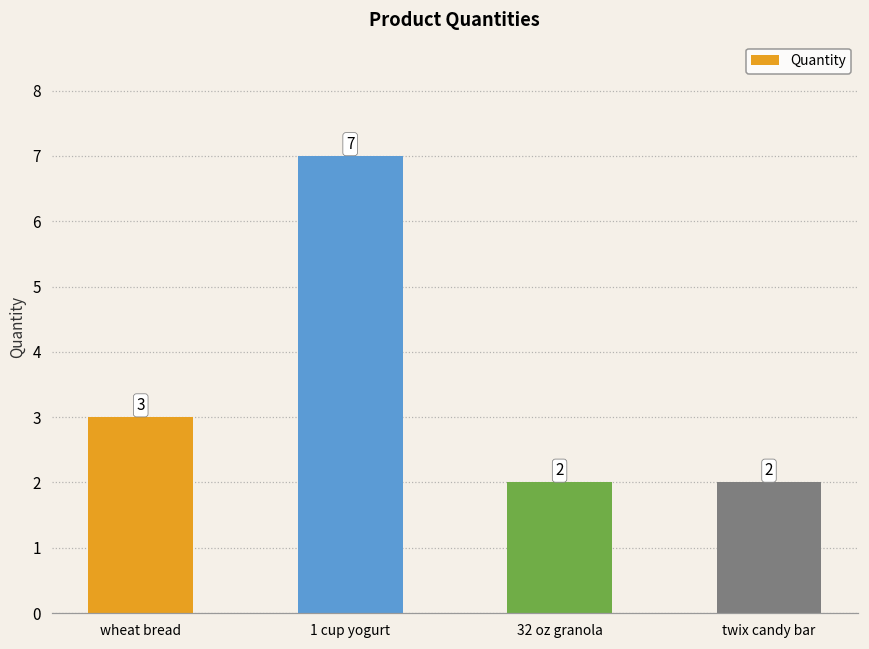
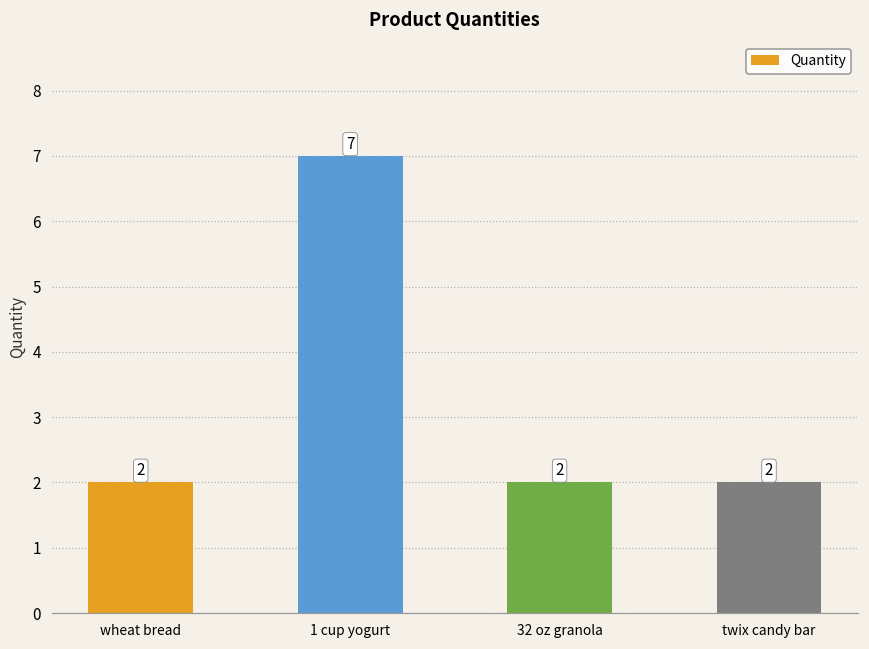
  {
-   "wheat bread": 3
+   "wheat bread": 2
  }
